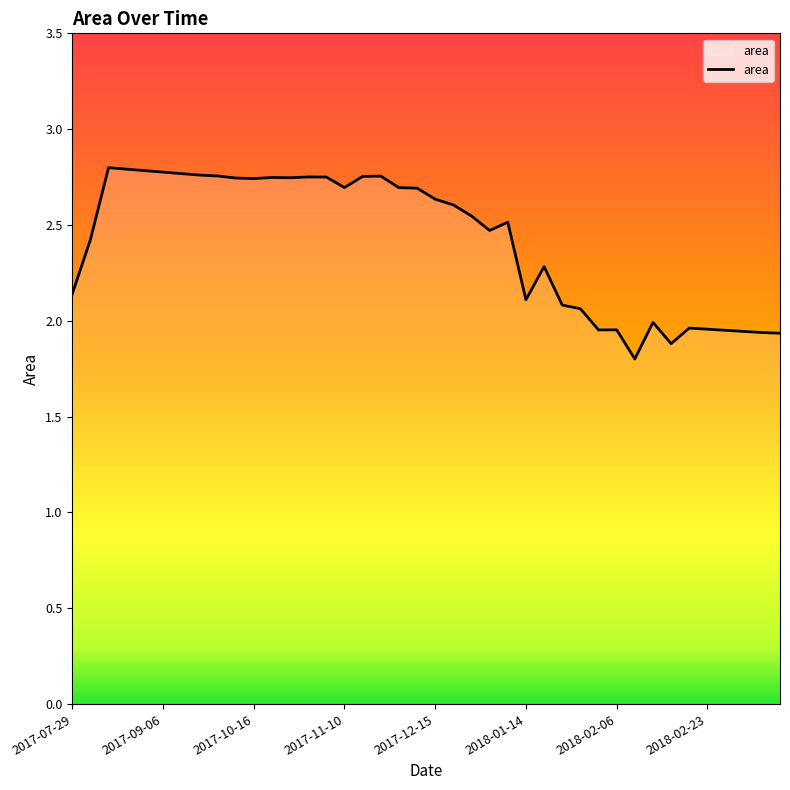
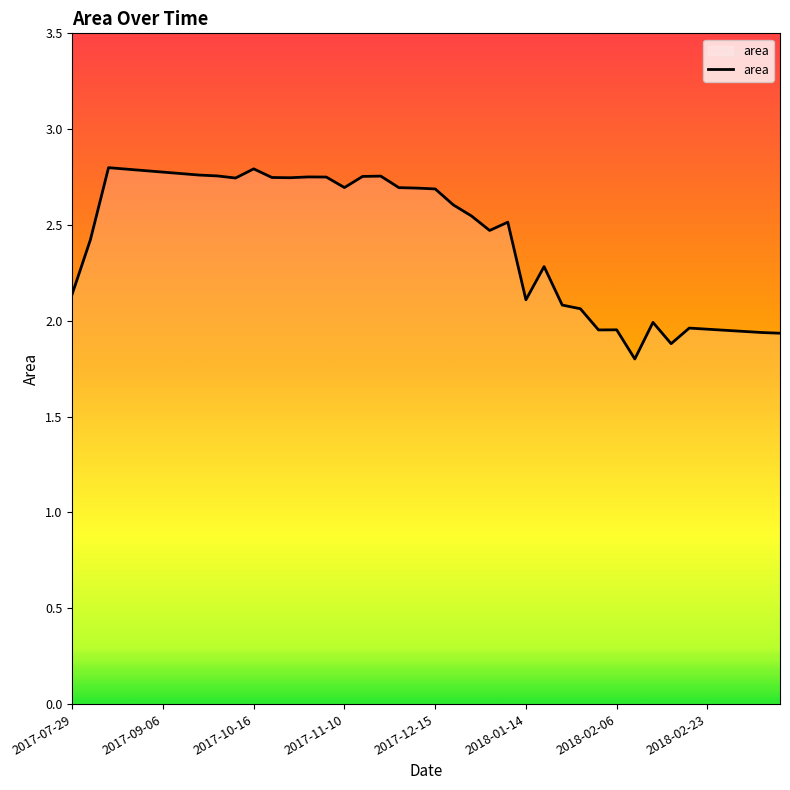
  {
    "2017-07-29": 2.14,
    "2017-09-06": 2.78,
-   "2017-10-16": 2.74,
+   "2017-10-16": 2.79,
    "2017-11-10": 2.70,
-   "2017-12-15": 2.63,
+   "2017-12-15": 2.69,
    "2018-01-14": 2.11,
    "2018-02-06": 1.95,
    "2018-02-23": 1.96
  }
